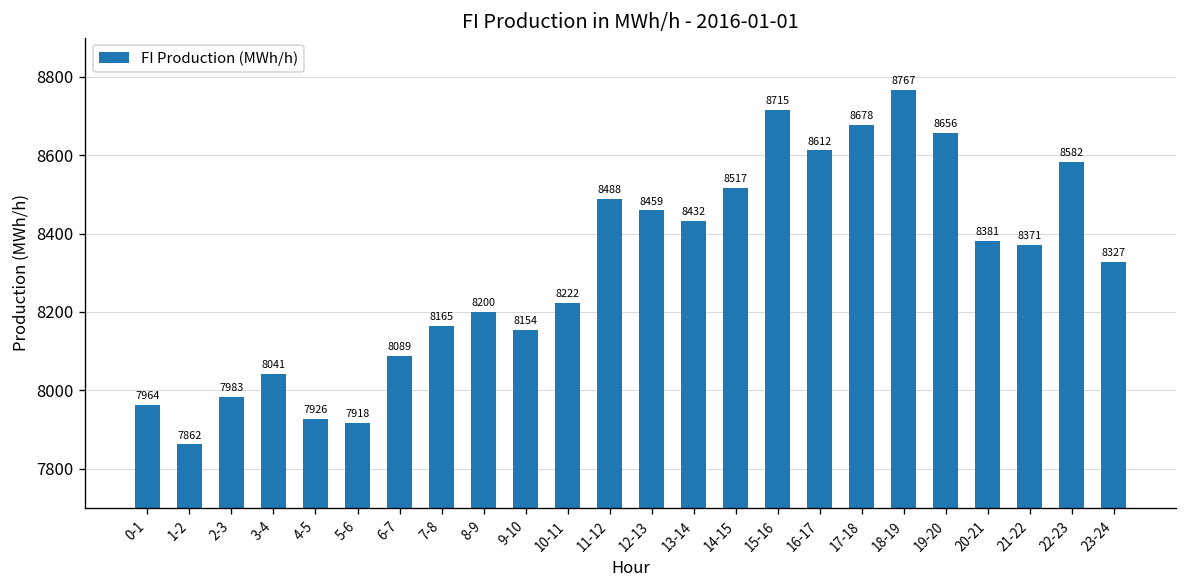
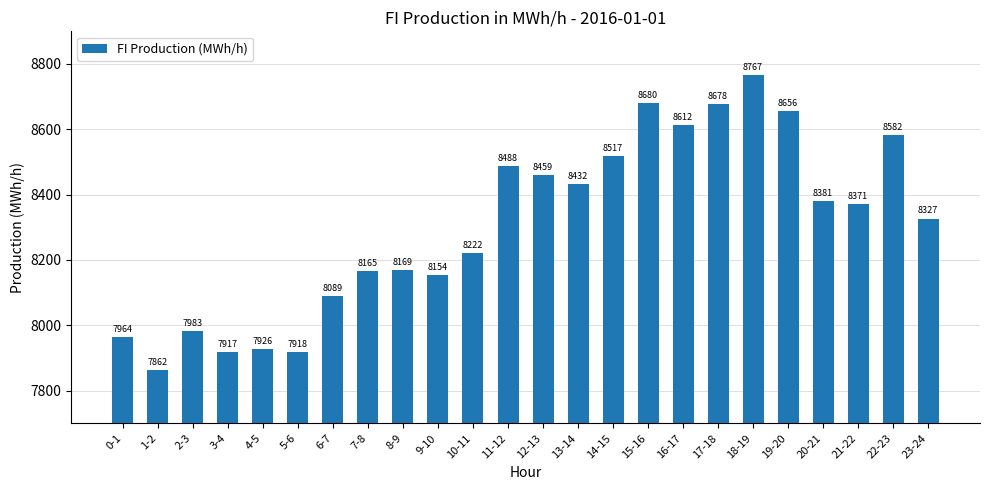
  {
    "0-1": 7964,
    "1-2": 7862,
    "2-3": 7983,
-   "3-4": 8041,
+   "3-4": 7917,
    "4-5": 7926,
    "5-6": 7918,
    "6-7": 8089,
    "7-8": 8165,
-   "8-9": 8200,
+   "8-9": 8169,
    "9-10": 8154,
    "10-11": 8222,
    "11-12": 8488,
    "12-13": 8459,
    "13-14": 8432,
    "14-15": 8517,
-   "15-16": 8715,
+   "15-16": 8680,
    "16-17": 8612,
    "17-18": 8678,
    "18-19": 8767,
    "19-20": 8656,
    "20-21": 8381,
    "21-22": 8371,
    "22-23": 8582,
    "23-24": 8327
  }
